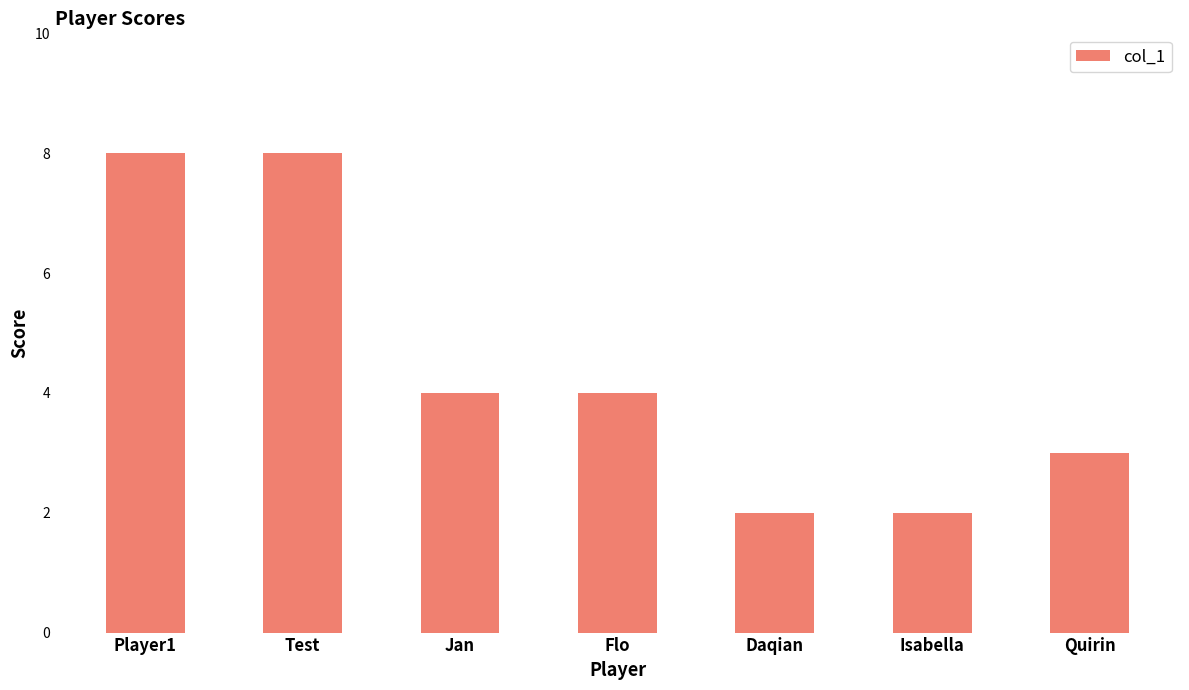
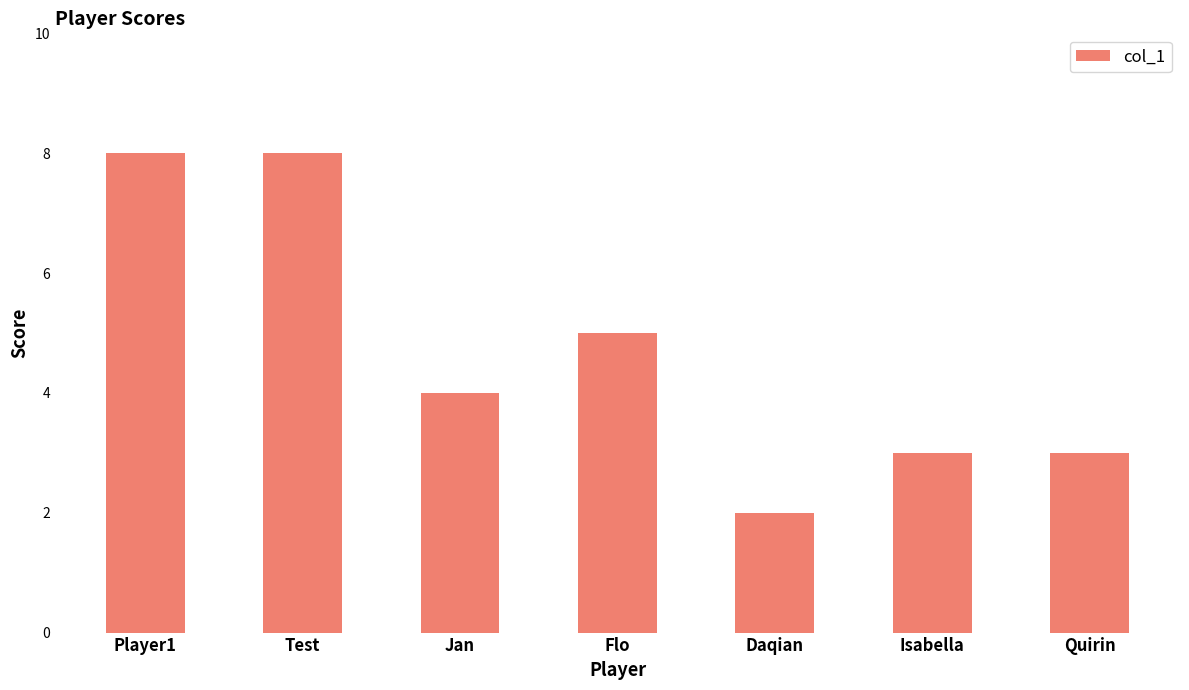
  {
    "Player1": 8,
    "Test": 8,
    "Jan": 4,
-   "Flo": 4,
+   "Flo": 5,
    "Daqian": 2,
-   "Isabella": 2,
+   "Isabella": 3,
    "Quirin": 3
  }
